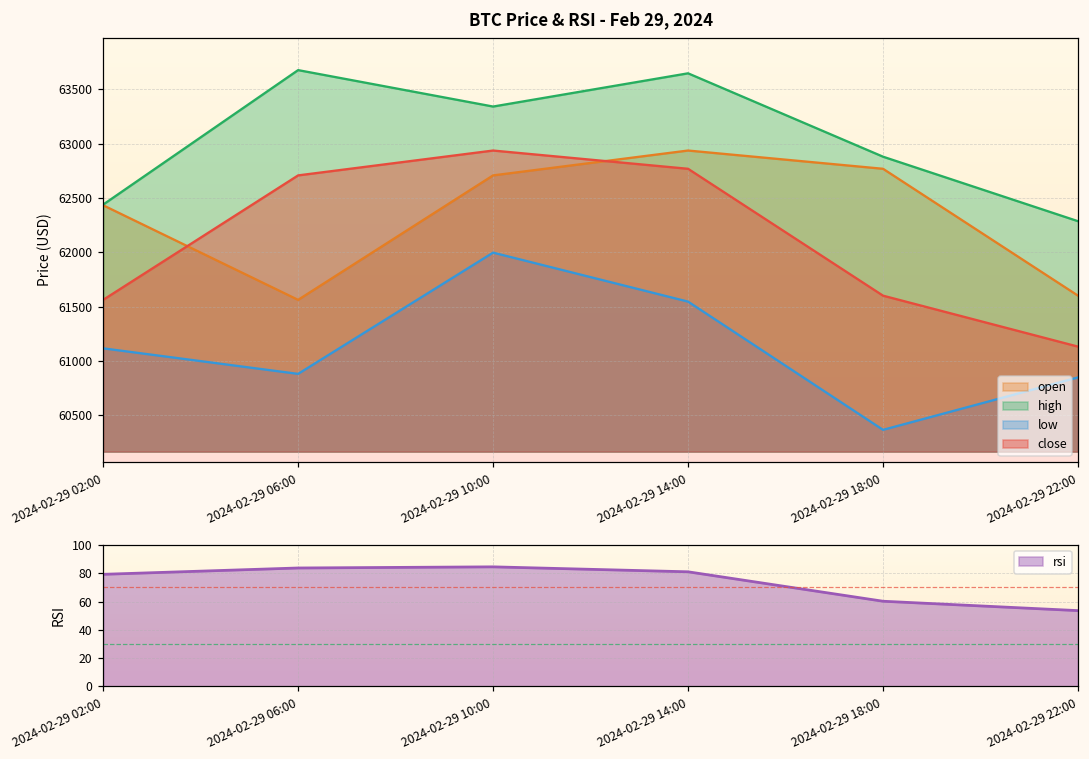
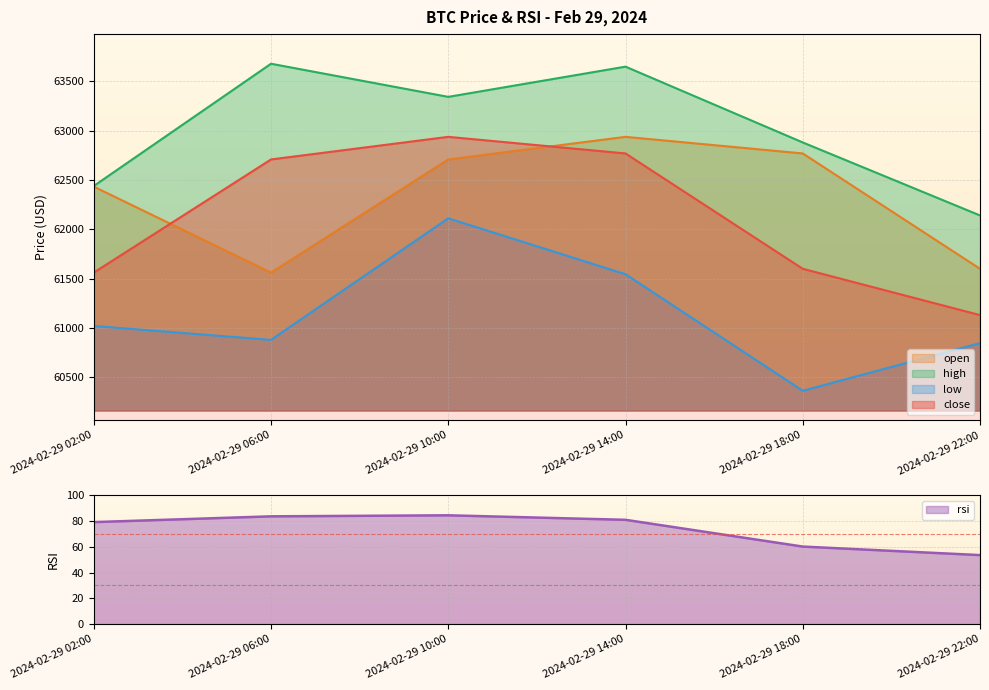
  {
    "BTC Price & RSI - Feb 29, 2024": {
      "high": {
        "2024-02-29 06:00": 63700,
        "2024-02-29 10:00": 63300,
        "2024-02-29 14:00": 63600,
        "2024-02-29 18:00": 62900,
-       "2024-02-29 22:00": 62300
+       "2024-02-29 22:00": 62100
      },
      "low": {
-       "2024-02-29 02:00": 61100,
+       "2024-02-29 02:00": 61000,
        "2024-02-29 06:00": 60900,
-       "2024-02-29 10:00": 62000,
+       "2024-02-29 10:00": 62100,
        "2024-02-29 14:00": 61500,
        "2024-02-29 18:00": 60400,
        "2024-02-29 22:00": 60800
      }
    }
  }
